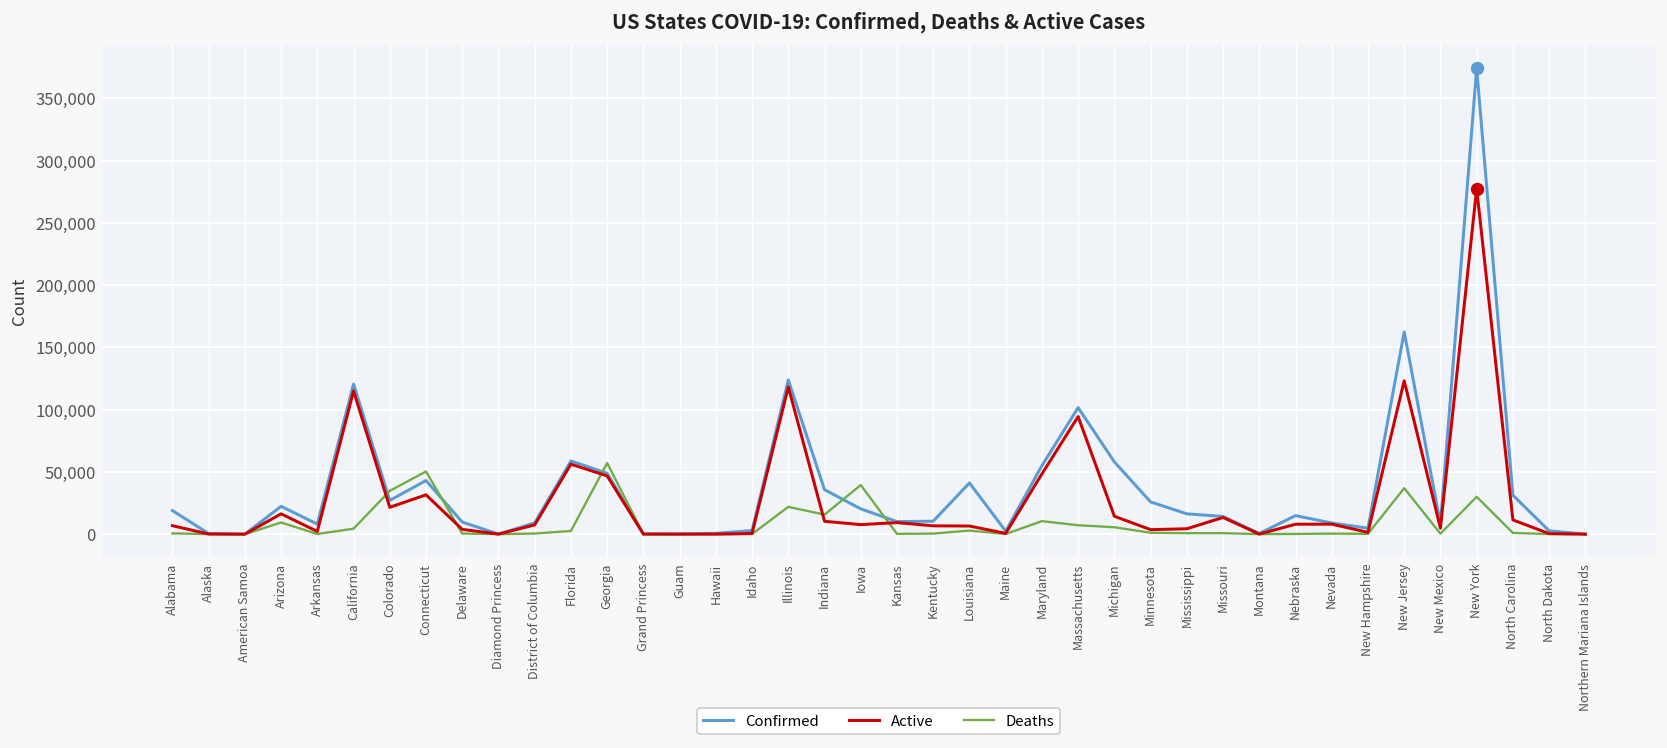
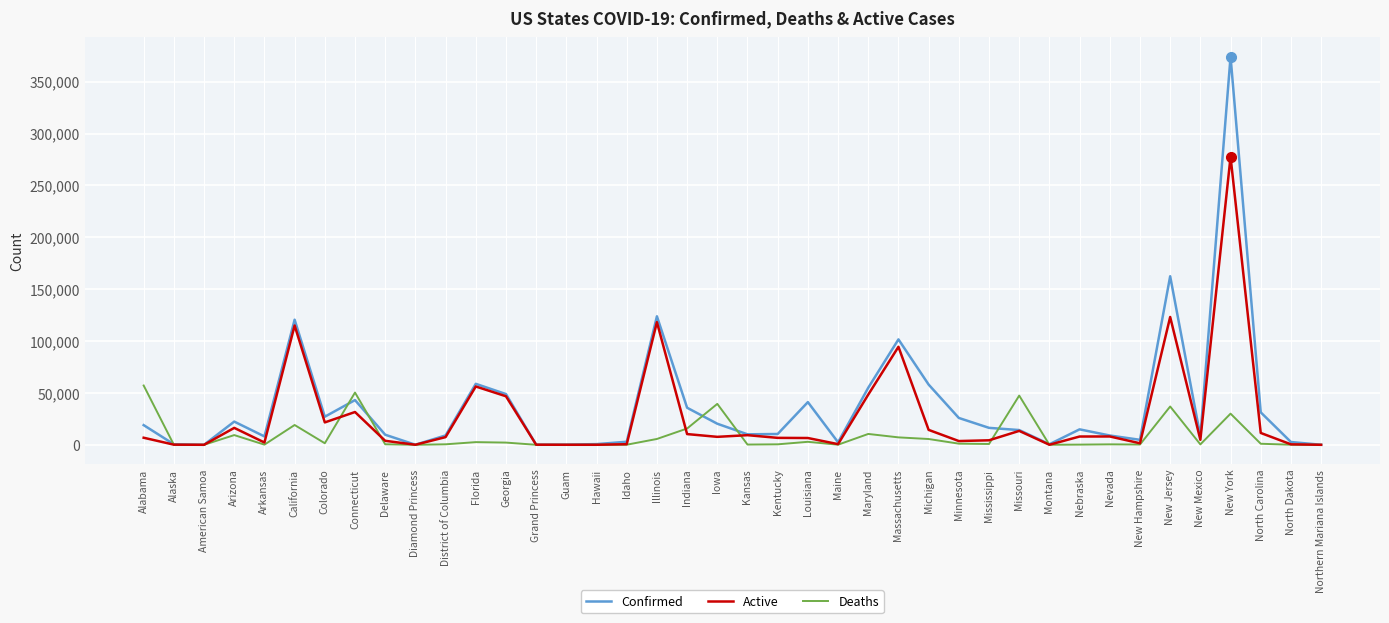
  {
    "Deaths": {
-     "Alabama": "1,000",
+     "Alabama": "57,000",
      "Arizona": "9,000",
-     "California": "4,000",
-     "Colorado": "35,000",
+     "California": "19,000",
+     "Colorado": "1,000",
      "Connecticut": "50,000",
      "Delaware": "1,000",
      "District of Columbia": "0",
      "Florida": "3,000",
-     "Georgia": "57,000",
-     "Illinois": "22,000",
+     "Georgia": "2,000",
+     "Illinois": "6,000",
      "Indiana": "16,000",
      "Iowa": "39,000",
      "Kansas": "0",
      "Kentucky": "0",
      "Louisiana": "3,000",
      "Maryland": "10,000",
      "Massachusetts": "7,000",
      "Michigan": "6,000",
      "Minnesota": "1,000",
      "Mississippi": "1,000",
-     "Missouri": "1,000",
+     "Missouri": "47,000",
      "Nebraska": "0",
      "Nevada": "0",
      "New Jersey": "37,000",
      "New Mexico": "0",
      "New York": "30,000",
      "North Carolina": "1,000"
    }
  }
